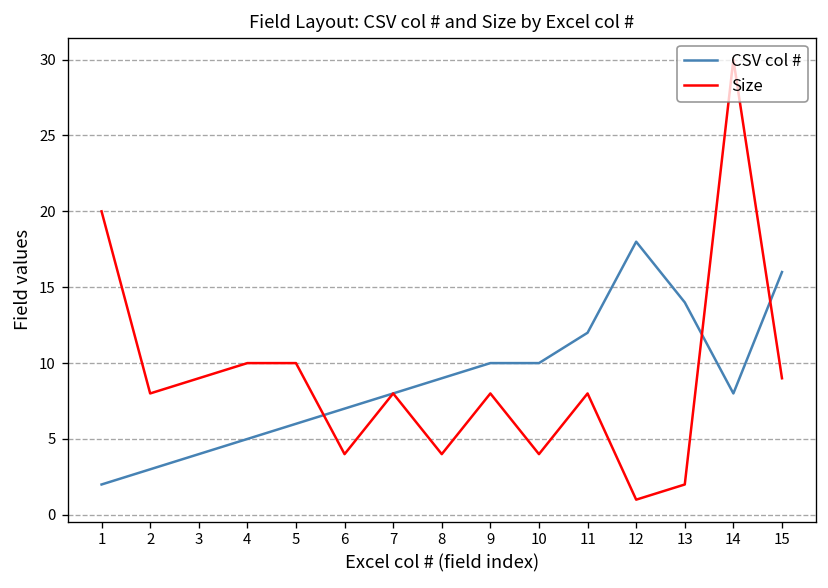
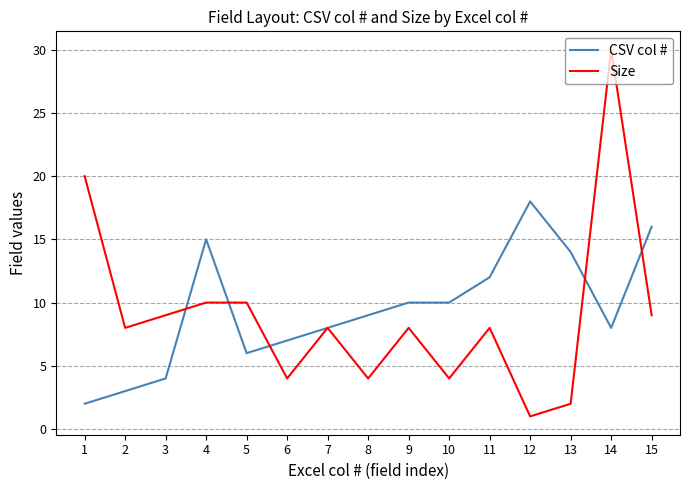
  {
    "CSV col #": {
      "1": 2,
      "2": 3,
      "3": 4,
-     "4": 5,
+     "4": 15,
      "5": 6,
      "6": 7,
      "8": 9,
      "9": 10,
      "10": 10,
      "11": 12,
      "12": 18,
      "13": 14,
      "14": 8,
      "15": 16
    },
    "Size": {
      "1": 20,
      "2": 8,
      "3": 9,
      "4": 10,
      "5": 10,
      "6": 4,
      "8": 4,
      "9": 8,
      "10": 4,
      "11": 8,
      "12": 1,
      "13": 2,
      "15": 9
    }
  }
